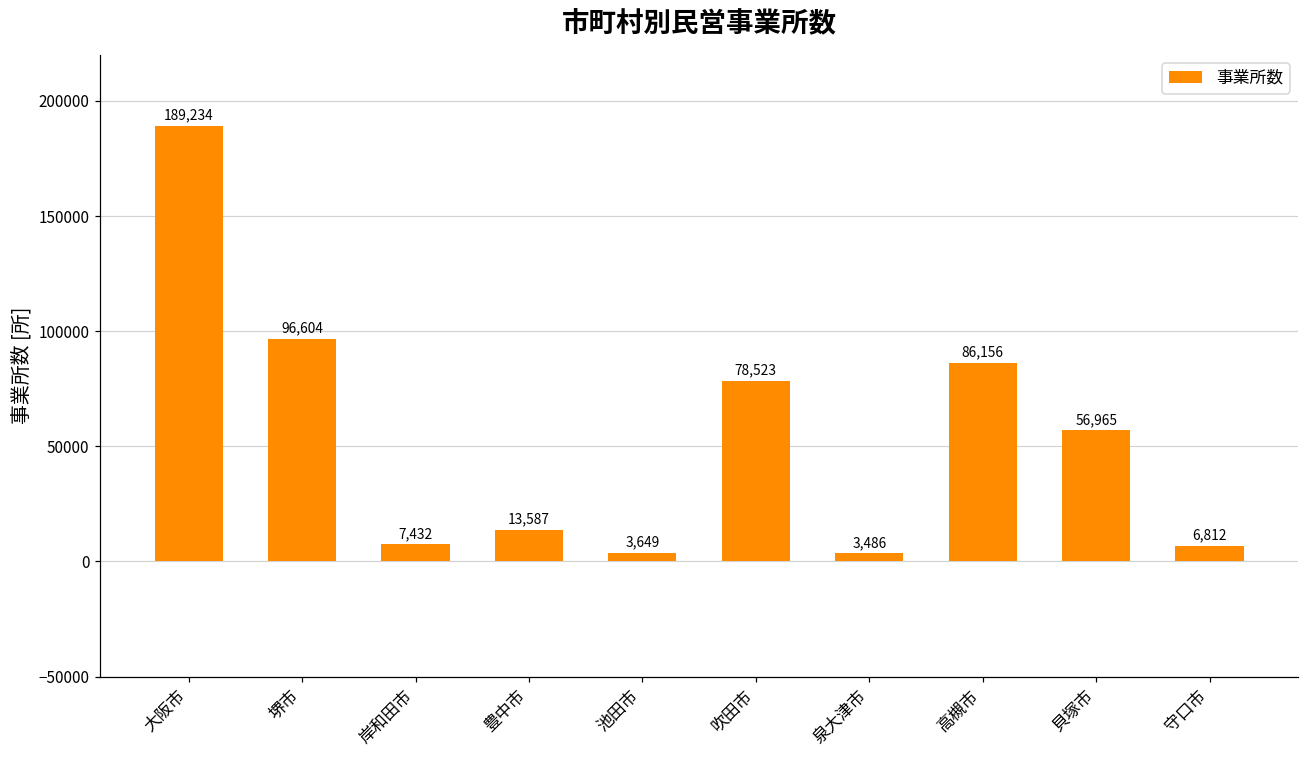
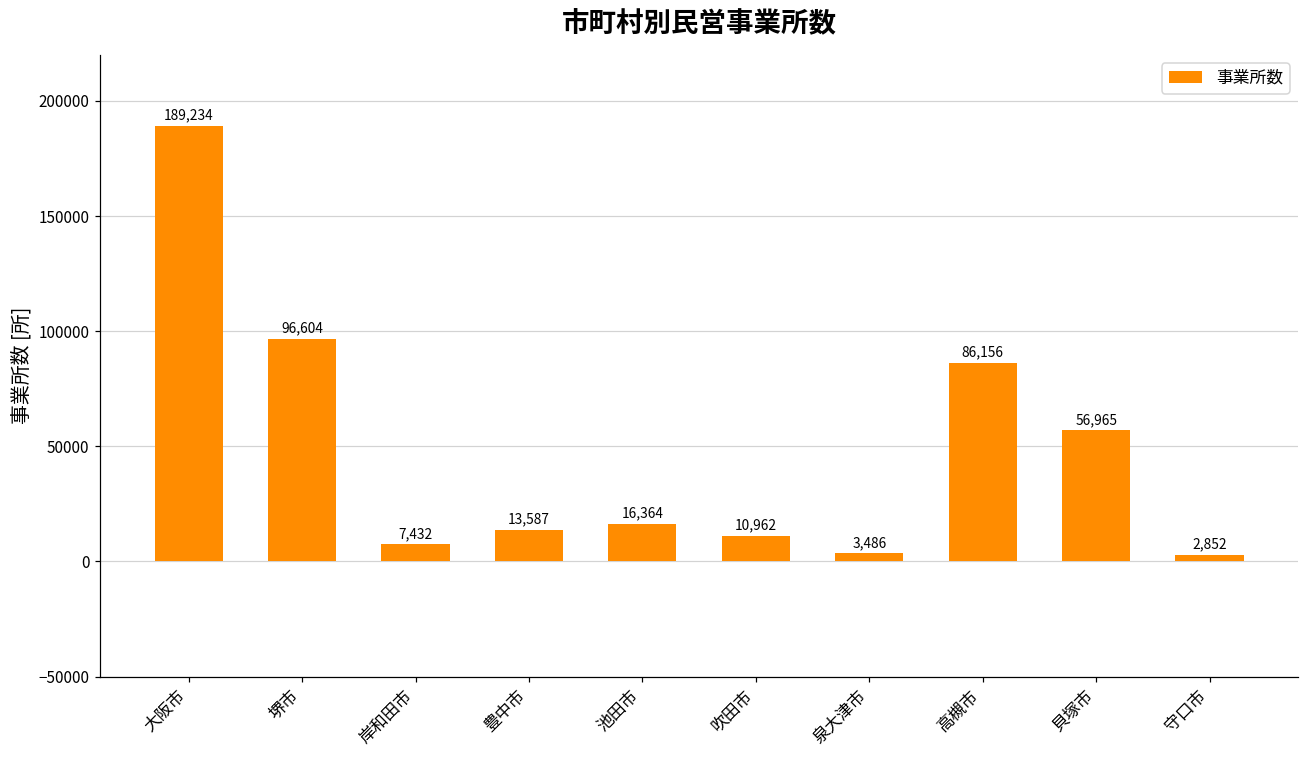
  {
    "大阪市": "189,234",
    "堺市": "96,604",
    "岸和田市": "7,432",
    "豊中市": "13,587",
-   "池田市": "3,649",
-   "吹田市": "78,523",
+   "池田市": "16,364",
+   "吹田市": "10,962",
    "泉大津市": "3,486",
    "高槻市": "86,156",
    "貝塚市": "56,965",
-   "守口市": "6,812"
+   "守口市": "2,852"
  }
